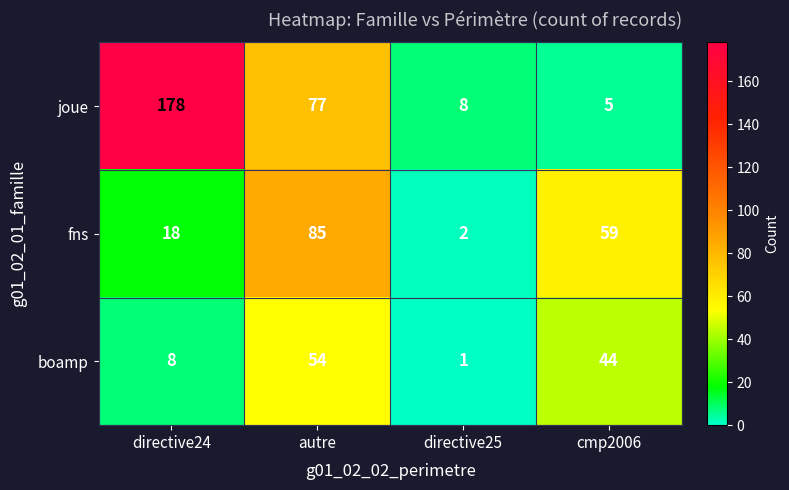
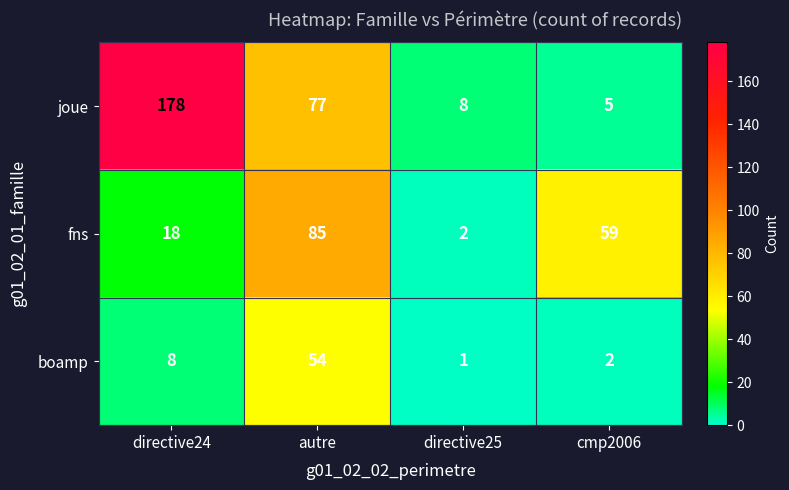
  {
    "joue": {
      "directive24": 178,
      "autre": 77,
      "directive25": 8,
      "cmp2006": 5
    },
    "fns": {
      "directive24": 18,
      "autre": 85,
      "directive25": 2,
      "cmp2006": 59
    },
    "boamp": {
      "directive24": 8,
      "autre": 54,
      "directive25": 1,
-     "cmp2006": 44
+     "cmp2006": 2
    }
  }
